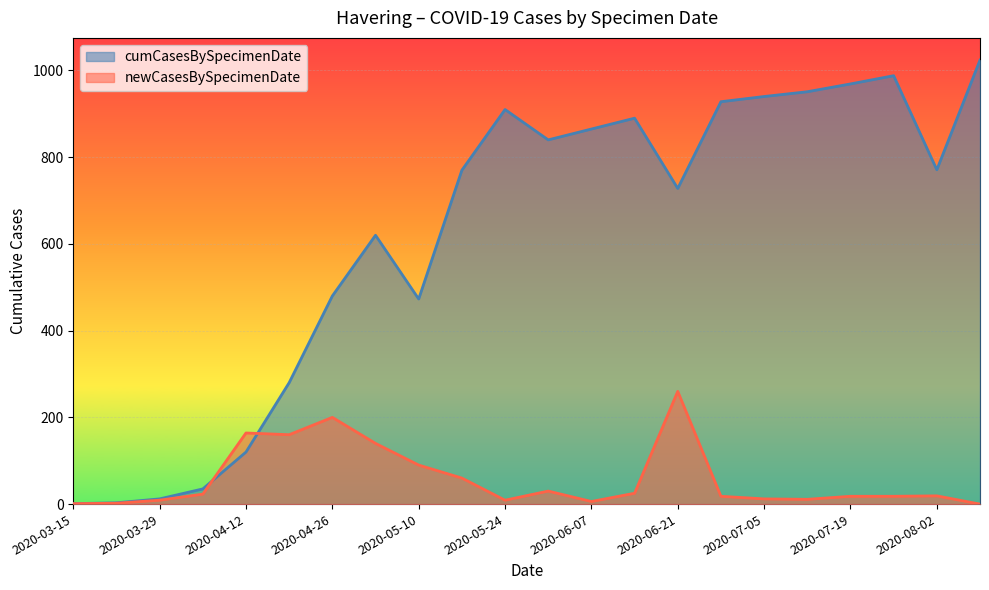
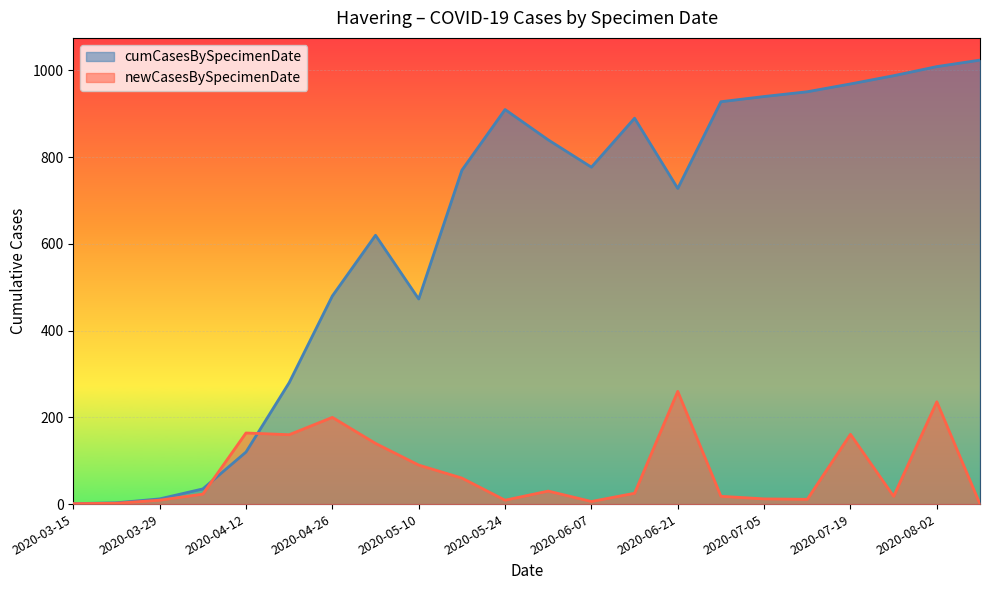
  {
    "cumCasesBySpecimenDate": {
      "2020-04-12": 120,
      "2020-04-26": 480,
      "2020-05-10": 470,
      "2020-05-24": 910,
-     "2020-06-07": 870,
+     "2020-06-07": 780,
      "2020-06-21": 730,
      "2020-07-05": 940,
      "2020-07-19": 970,
-     "2020-08-02": 770
+     "2020-08-02": 1010
    },
    "newCasesBySpecimenDate": {
      "2020-04-12": 160,
      "2020-04-26": 200,
      "2020-05-10": 90,
      "2020-05-24": 10,
      "2020-06-07": 10,
      "2020-06-21": 260,
      "2020-07-05": 10,
-     "2020-07-19": 20,
-     "2020-08-02": 20
+     "2020-07-19": 160,
+     "2020-08-02": 240
    }
  }
